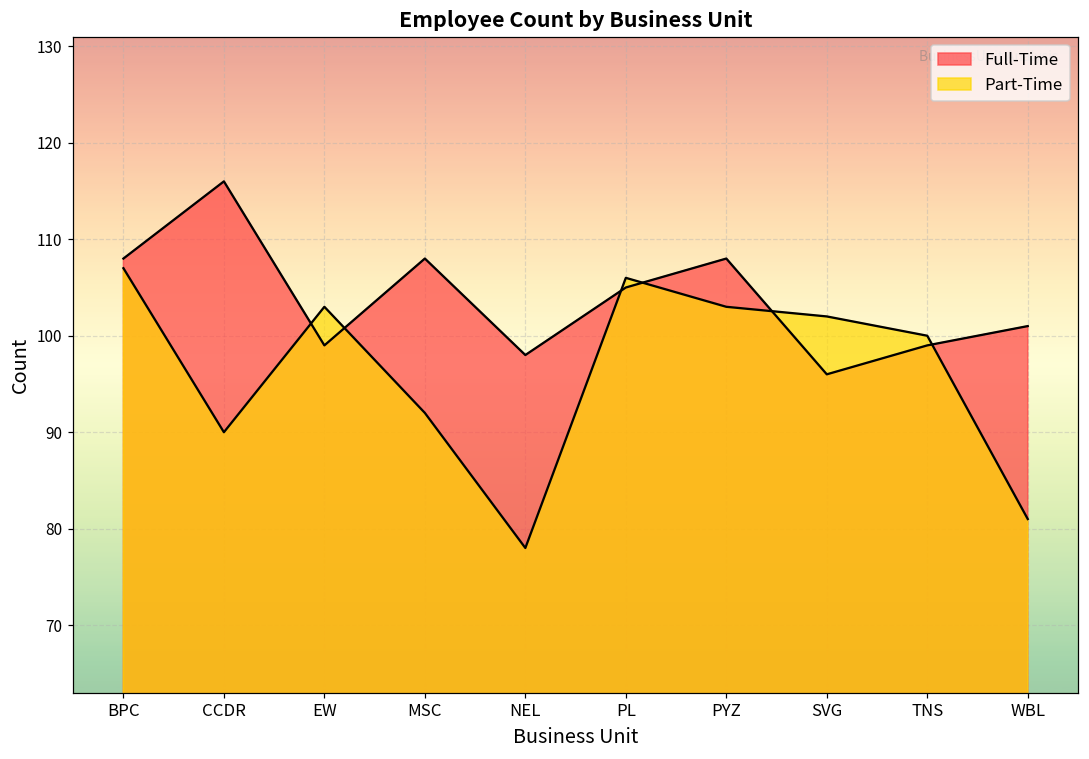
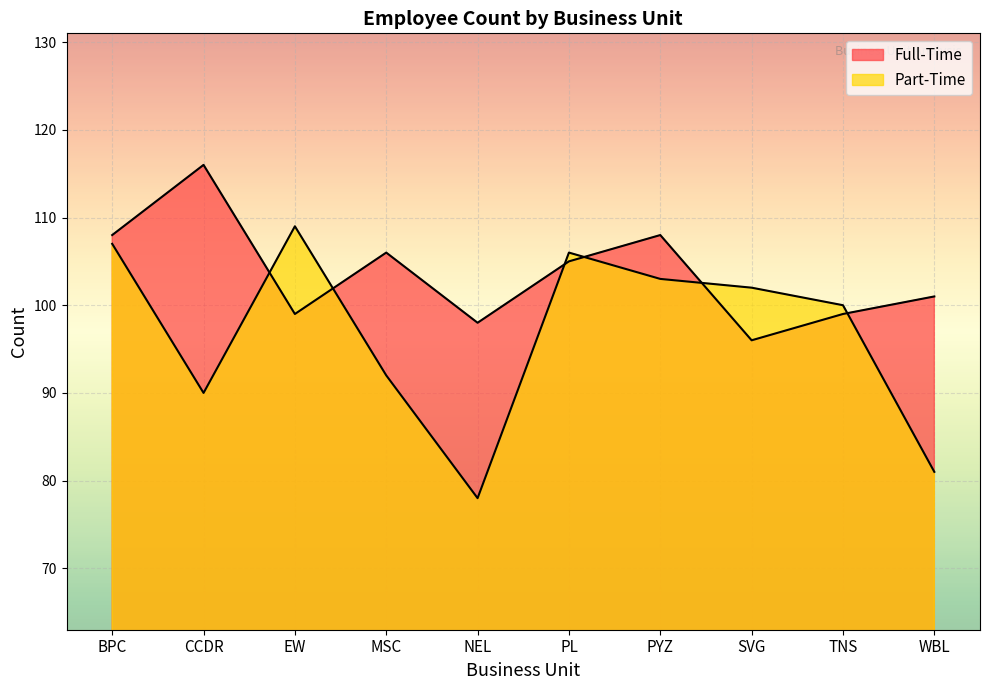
  {
    "Full-Time": {
      "BPC": 108,
      "CCDR": 116,
      "EW": 99,
-     "MSC": 108,
+     "MSC": 106,
      "NEL": 98,
      "PL": 105,
      "PYZ": 108,
      "SVG": 96,
      "TNS": 99,
      "WBL": 101
    },
    "Part-Time": {
      "BPC": 107,
      "CCDR": 90,
-     "EW": 103,
+     "EW": 109,
      "MSC": 92,
      "NEL": 78,
      "PL": 106,
      "PYZ": 103,
      "SVG": 102,
      "TNS": 100,
      "WBL": 81
    }
  }
